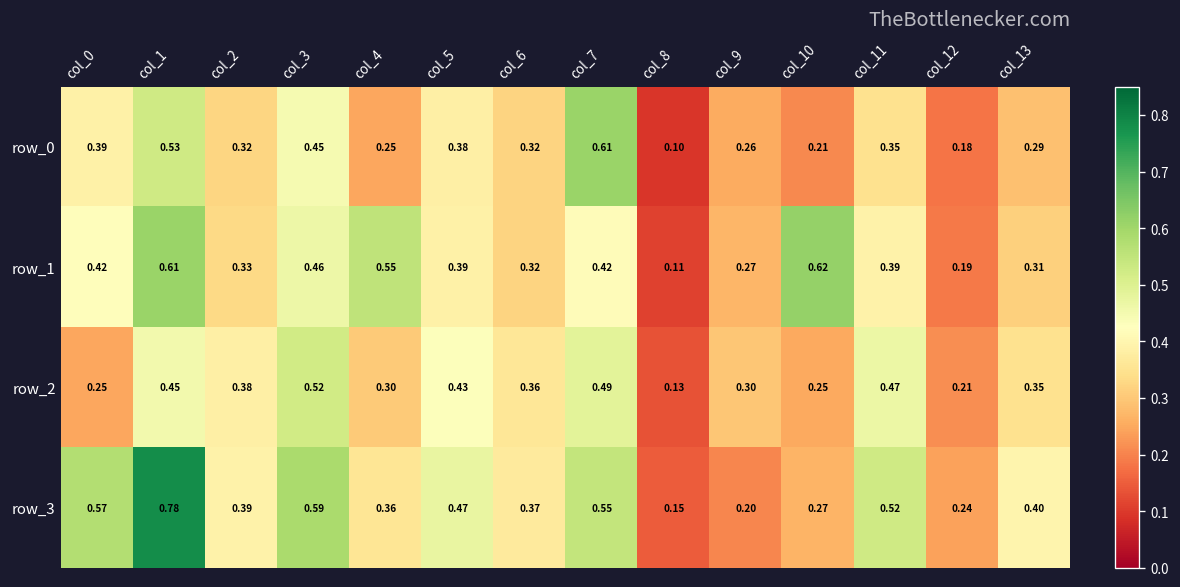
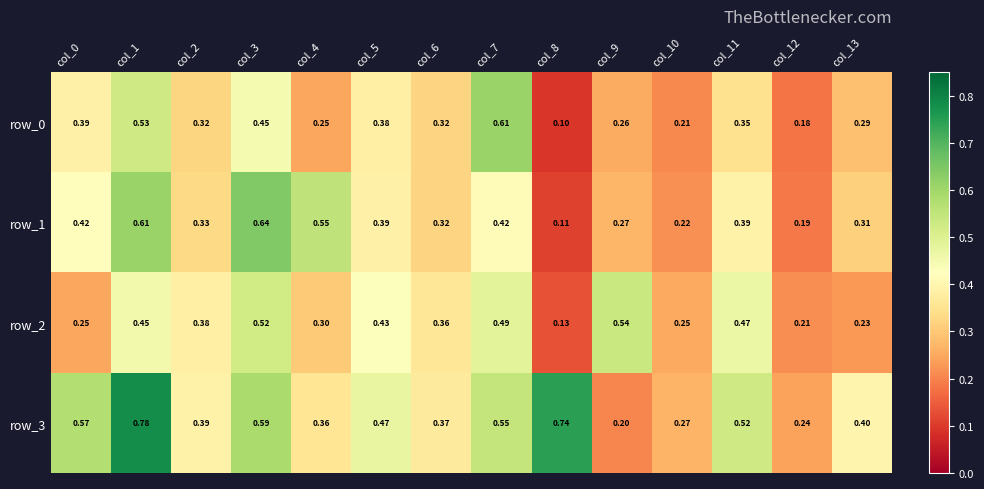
  {
    "row_0": {
      "col_0": 0.39,
      "col_1": 0.53,
      "col_2": 0.32,
      "col_3": 0.45,
      "col_4": 0.25,
      "col_5": 0.38,
      "col_6": 0.32,
      "col_7": 0.61,
      "col_8": 0.10,
      "col_9": 0.26,
      "col_10": 0.21,
      "col_11": 0.35,
      "col_12": 0.18,
      "col_13": 0.29
    },
    "row_1": {
      "col_0": 0.42,
      "col_1": 0.61,
      "col_2": 0.33,
-     "col_3": 0.46,
+     "col_3": 0.64,
      "col_4": 0.55,
      "col_5": 0.39,
      "col_6": 0.32,
      "col_7": 0.42,
      "col_8": 0.11,
      "col_9": 0.27,
-     "col_10": 0.62,
+     "col_10": 0.22,
      "col_11": 0.39,
      "col_12": 0.19,
      "col_13": 0.31
    },
    "row_2": {
      "col_0": 0.25,
      "col_1": 0.45,
      "col_2": 0.38,
      "col_3": 0.52,
      "col_4": 0.30,
      "col_5": 0.43,
      "col_6": 0.36,
      "col_7": 0.49,
      "col_8": 0.13,
-     "col_9": 0.30,
+     "col_9": 0.54,
      "col_10": 0.25,
      "col_11": 0.47,
      "col_12": 0.21,
-     "col_13": 0.35
+     "col_13": 0.23
    },
    "row_3": {
      "col_0": 0.57,
      "col_1": 0.78,
      "col_2": 0.39,
      "col_3": 0.59,
      "col_4": 0.36,
      "col_5": 0.47,
      "col_6": 0.37,
      "col_7": 0.55,
-     "col_8": 0.15,
+     "col_8": 0.74,
      "col_9": 0.20,
      "col_10": 0.27,
      "col_11": 0.52,
      "col_12": 0.24,
      "col_13": 0.40
    }
  }
